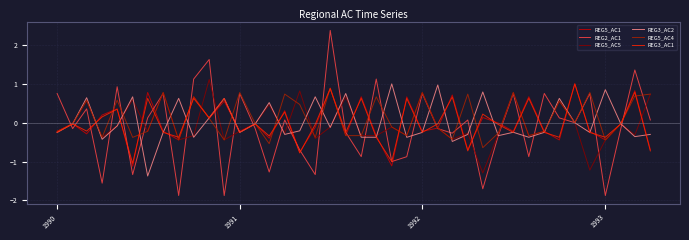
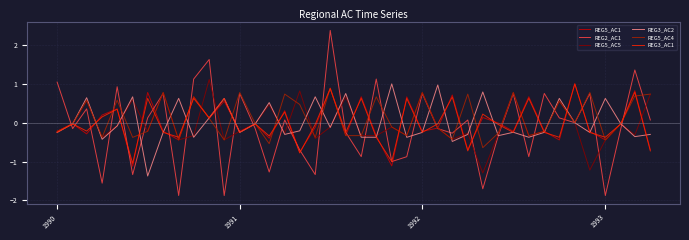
  {
    "REG2_AC1": {
-     "1990": 0.8,
+     "1990": 1.0,
      "1993": -1.9
    },
    "REG3_AC2": {
-     "1993": 0.8
+     "1993": 0.6
    },
    "REG3_AC1": {
      "1993": -0.4
    }
  }
